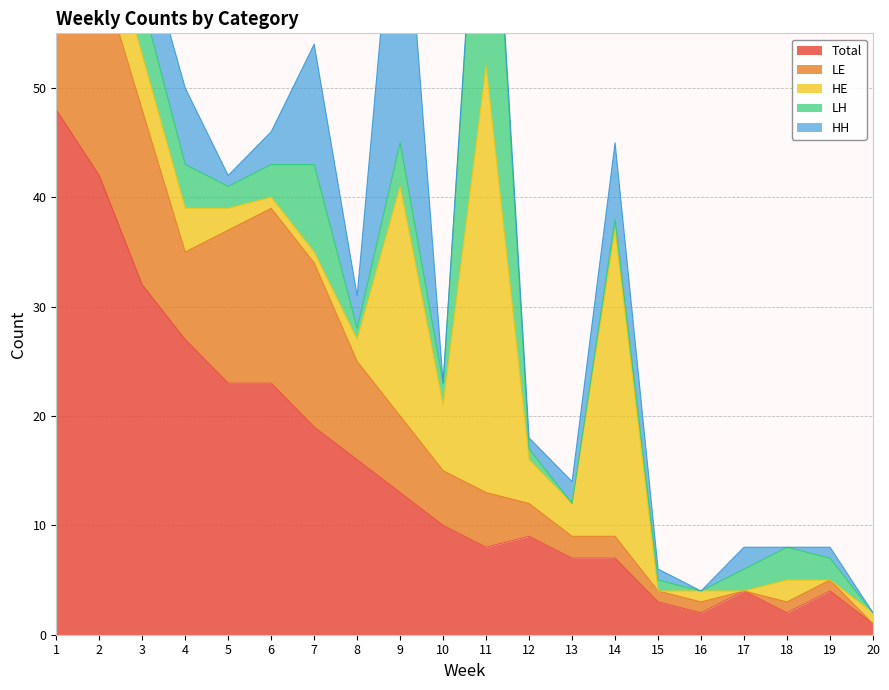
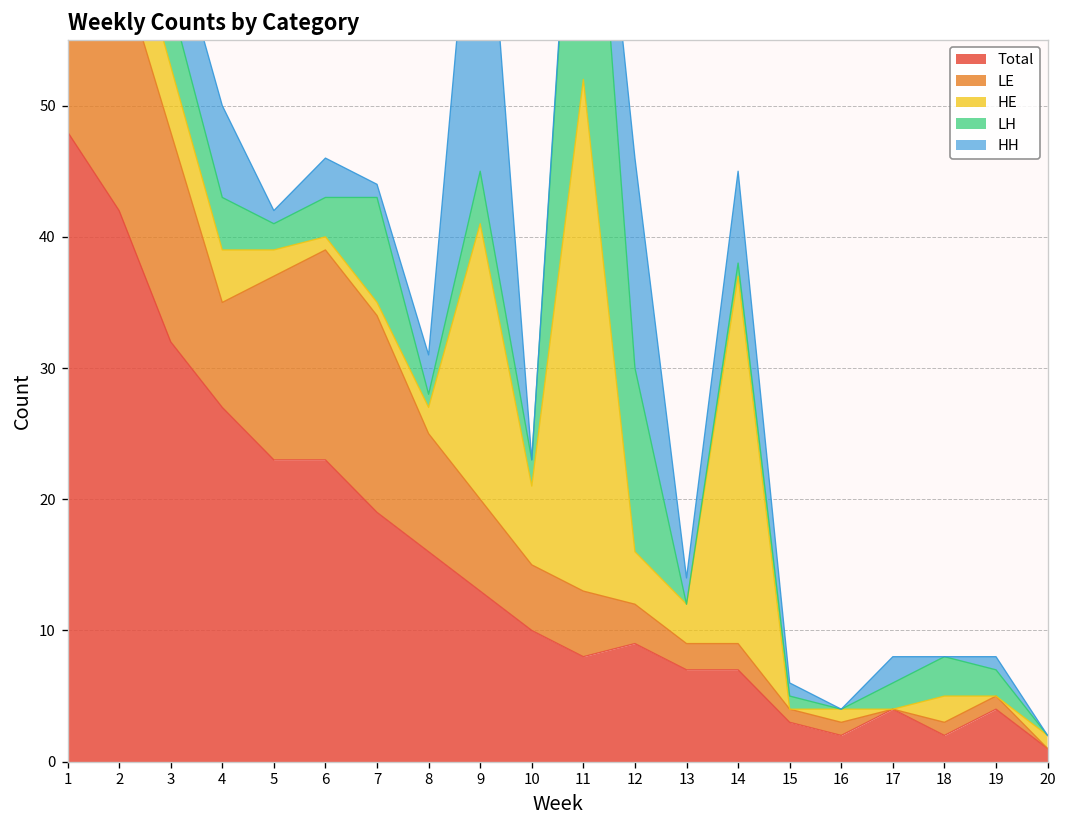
  {
    "HE": {
      "3": 5,
      "4": 4,
      "5": 2,
      "6": 1,
      "7": 1,
      "8": 2,
      "9": 21,
      "10": 6,
      "11": 39,
      "12": 4,
      "14": 28,
      "18": 2
    },
    "LH": {
      "4": 4,
      "5": 2,
      "6": 3,
      "7": 8,
      "8": 1,
      "9": 4,
-     "12": 1,
+     "12": 14,
      "14": 1,
      "15": 1,
      "17": 2,
      "19": 2
    },
    "HH": {
      "4": 7,
      "5": 1,
      "6": 3,
-     "7": 11,
+     "7": 1,
      "8": 3,
-     "12": 1,
+     "12": 16,
      "13": 2,
      "14": 7,
      "15": 1,
      "17": 2,
      "19": 1
    }
  }
